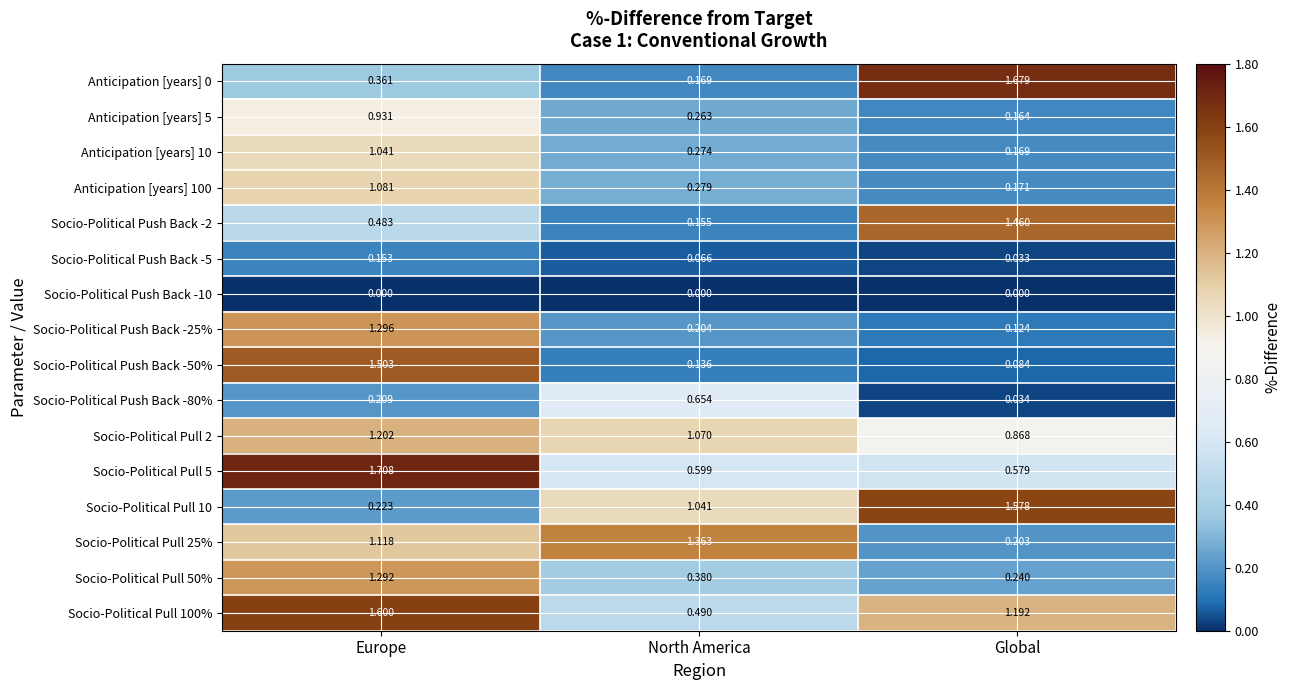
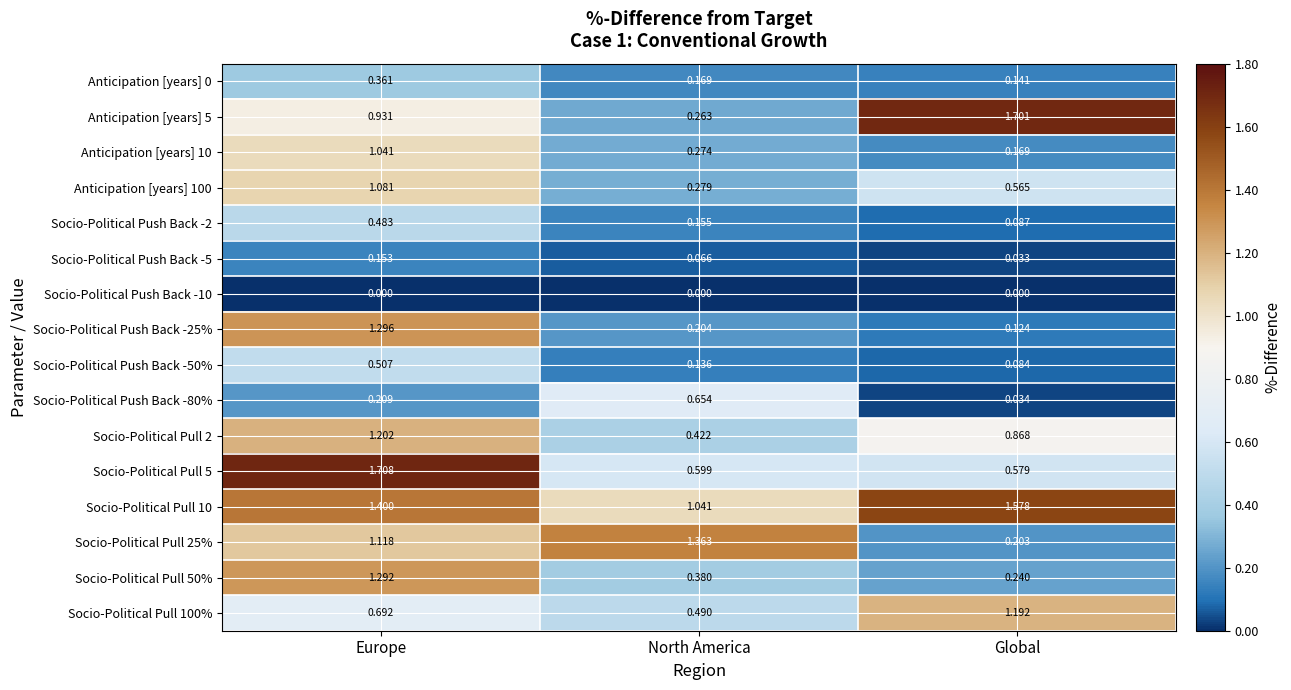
  {
    "Anticipation [years] 0": {
      "Europe": 0.361,
      "North America": 0.169,
-     "Global": 1.679
+     "Global": 0.141
    },
    "Anticipation [years] 5": {
      "Europe": 0.931,
      "North America": 0.263,
-     "Global": 0.164
+     "Global": 1.701
    },
    "Anticipation [years] 10": {
      "Europe": 1.041,
      "North America": 0.274,
      "Global": 0.169
    },
    "Anticipation [years] 100": {
      "Europe": 1.081,
      "North America": 0.279,
-     "Global": 0.171
+     "Global": 0.565
    },
    "Socio-Political Push Back -2": {
      "Europe": 0.483,
      "North America": 0.155,
-     "Global": 1.460
+     "Global": 0.087
    },
    "Socio-Political Push Back -5": {
      "Europe": 0.153,
      "North America": 0.066,
      "Global": 0.033
    },
    "Socio-Political Push Back -10": {
      "Europe": 0.000,
      "North America": 0.000,
      "Global": 0.000
    },
    "Socio-Political Push Back -25%": {
      "Europe": 1.296,
      "North America": 0.204,
      "Global": 0.124
    },
    "Socio-Political Push Back -50%": {
-     "Europe": 1.503,
+     "Europe": 0.507,
      "North America": 0.136,
      "Global": 0.084
    },
    "Socio-Political Push Back -80%": {
      "Europe": 0.209,
      "North America": 0.654,
      "Global": 0.034
    },
    "Socio-Political Pull 2": {
      "Europe": 1.202,
-     "North America": 1.070,
+     "North America": 0.422,
      "Global": 0.868
    },
    "Socio-Political Pull 5": {
      "Europe": 1.708,
      "North America": 0.599,
      "Global": 0.579
    },
    "Socio-Political Pull 10": {
-     "Europe": 0.223,
+     "Europe": 1.400,
      "North America": 1.041,
      "Global": 1.578
    },
    "Socio-Political Pull 25%": {
      "Europe": 1.118,
      "North America": 1.363,
      "Global": 0.203
    },
    "Socio-Political Pull 50%": {
      "Europe": 1.292,
      "North America": 0.380,
      "Global": 0.240
    },
    "Socio-Political Pull 100%": {
-     "Europe": 1.600,
+     "Europe": 0.692,
      "North America": 0.490,
      "Global": 1.192
    }
  }
